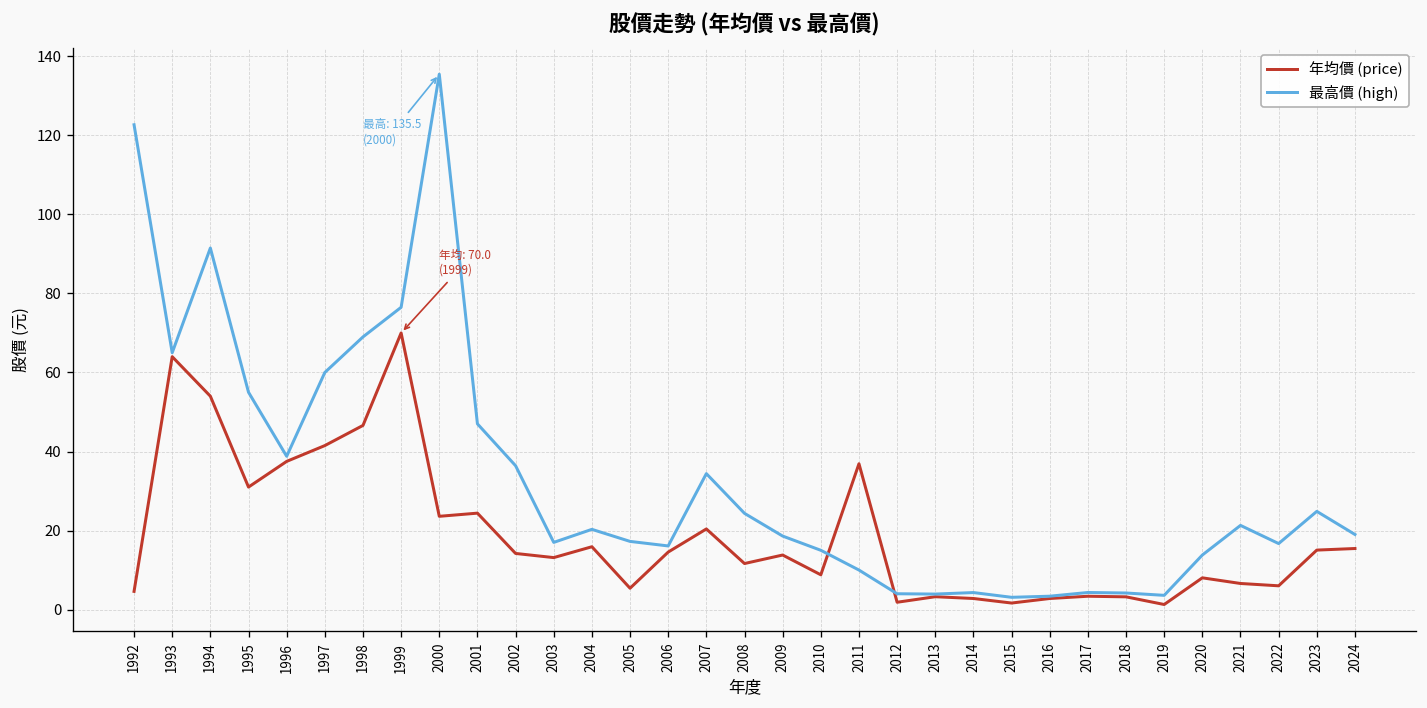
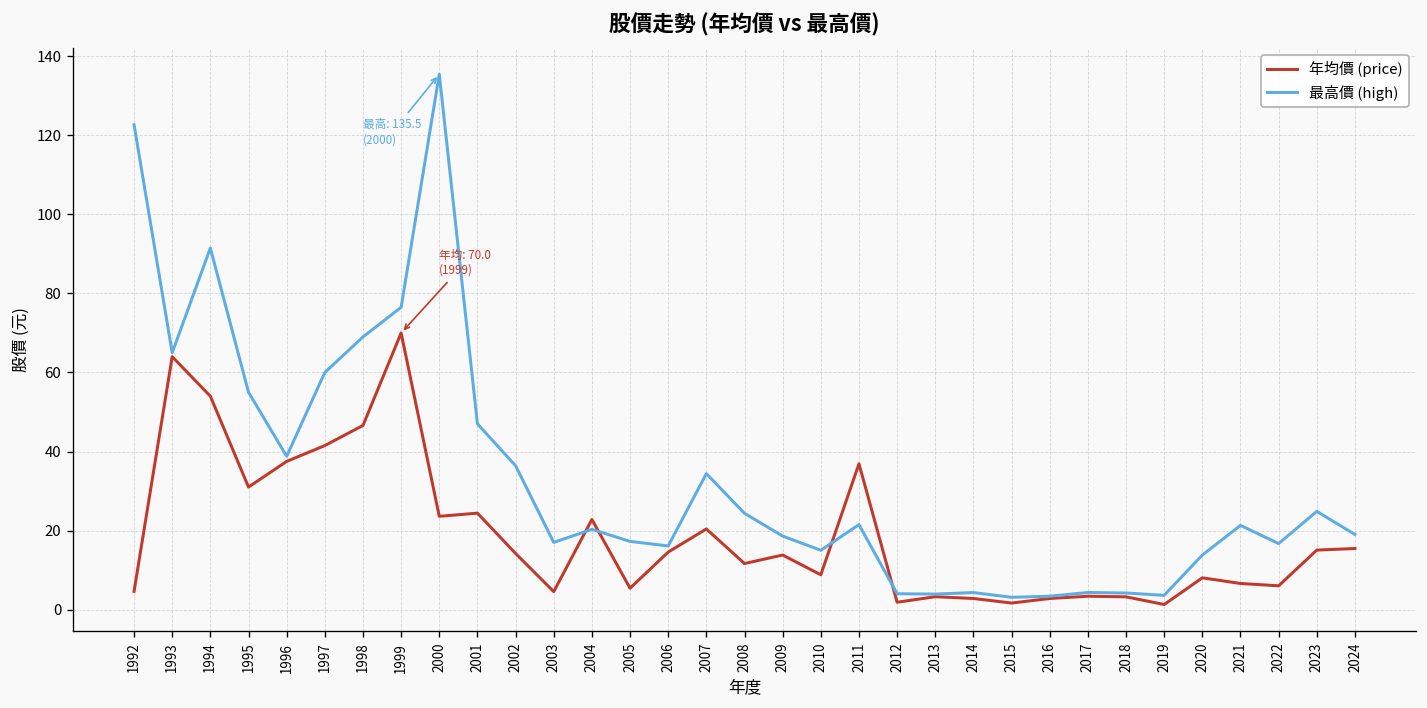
  {
    "年均價 (price)": {
      "1992": 5,
      "1993": 64,
      "1994": 54,
      "1995": 31,
      "1996": 38,
      "1997": 42,
      "1998": 47,
      "2000": 24,
      "2001": 24,
      "2002": 14,
-     "2003": 13,
-     "2004": 16,
+     "2003": 5,
+     "2004": 23,
      "2005": 5,
      "2006": 15,
      "2007": 20,
      "2008": 12,
      "2009": 14,
      "2010": 9,
      "2011": 37,
      "2012": 2,
      "2014": 3,
      "2015": 2,
      "2017": 3,
      "2018": 3,
      "2019": 1,
      "2020": 8,
      "2021": 7,
      "2022": 6,
      "2023": 15,
      "2024": 15
    },
    "最高價 (high)": {
      "1992": 123,
      "1993": 65,
      "1994": 92,
      "1995": 55,
      "1996": 39,
      "1997": 60,
      "1998": 69,
      "2001": 47,
      "2002": 36,
      "2003": 17,
      "2004": 20,
      "2005": 17,
      "2006": 16,
      "2007": 34,
      "2008": 24,
      "2009": 19,
      "2010": 15,
-     "2011": 10,
+     "2011": 22,
      "2012": 4,
      "2014": 4,
      "2015": 3,
      "2017": 4,
      "2018": 4,
      "2019": 4,
      "2020": 14,
      "2021": 21,
      "2022": 17,
      "2023": 25,
      "2024": 19
    }
  }
